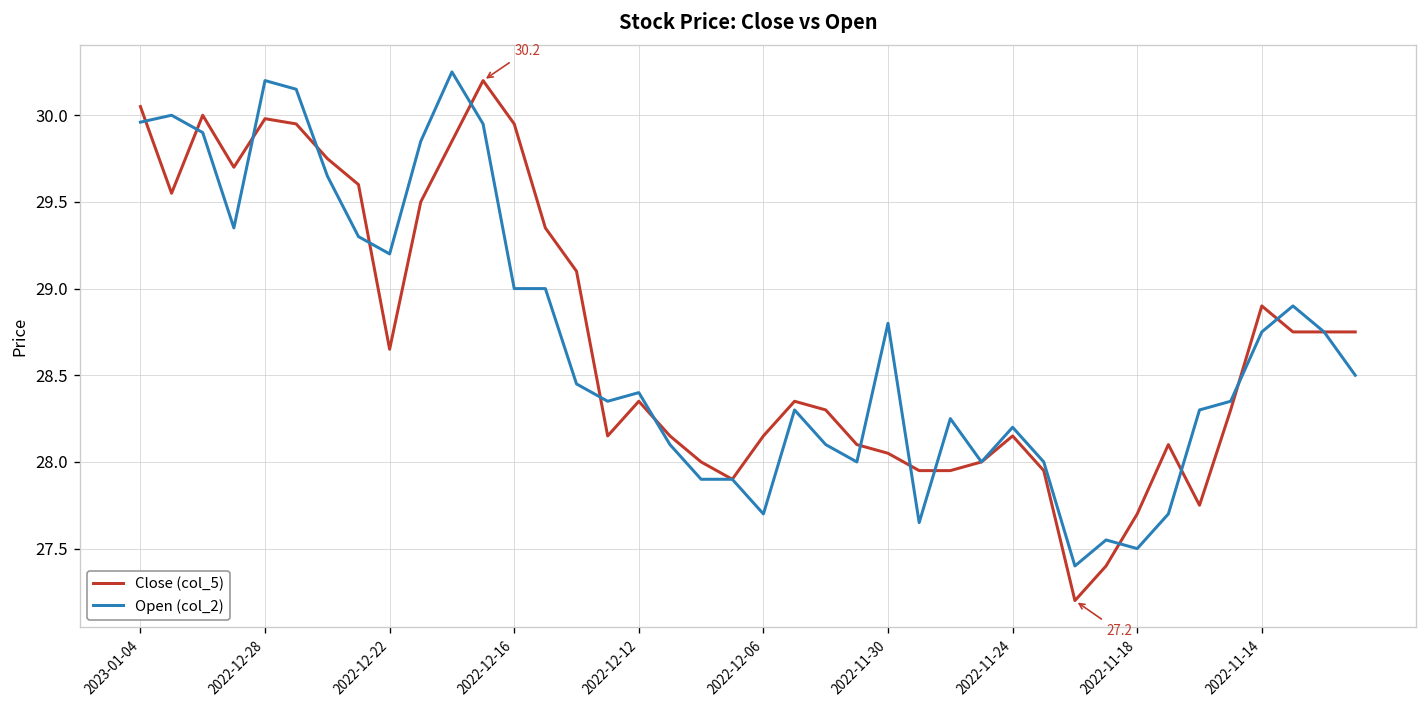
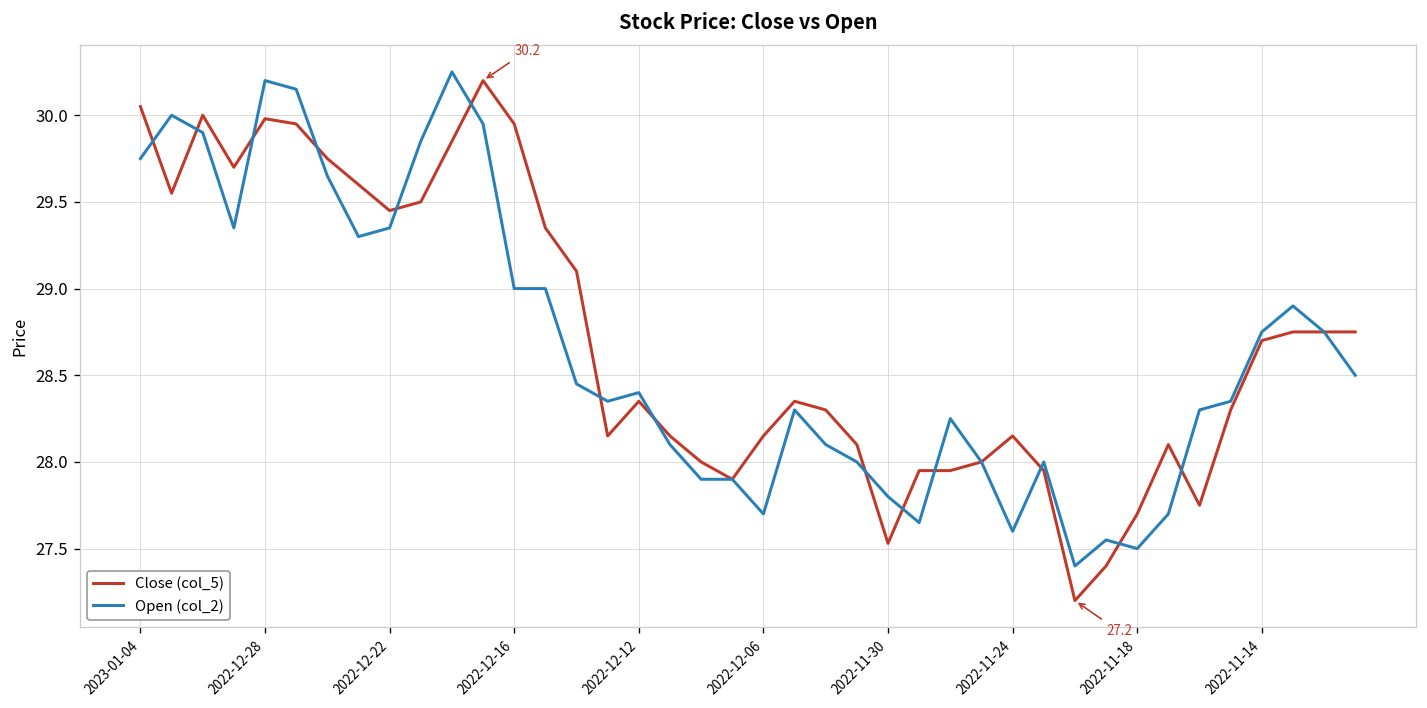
  {
    "Close (col_5)": {
      "2023-01-04": 30.05,
      "2022-12-28": 29.98,
-     "2022-12-22": 28.65,
+     "2022-12-22": 29.45,
      "2022-12-16": 29.95,
      "2022-12-12": 28.35,
      "2022-12-06": 28.15,
-     "2022-11-30": 28.05,
+     "2022-11-30": 27.53,
      "2022-11-24": 28.15,
      "2022-11-18": 27.70,
-     "2022-11-14": 28.9
+     "2022-11-14": 28.7
    },
    "Open (col_2)": {
-     "2023-01-04": 29.96,
+     "2023-01-04": 29.75,
      "2022-12-28": 30.20,
-     "2022-12-22": 29.20,
+     "2022-12-22": 29.35,
      "2022-12-16": 29.00,
      "2022-12-12": 28.40,
      "2022-12-06": 27.70,
-     "2022-11-30": 28.8,
-     "2022-11-24": 28.2,
+     "2022-11-30": 27.8,
+     "2022-11-24": 27.6,
      "2022-11-18": 27.50,
      "2022-11-14": 28.75
    }
  }
